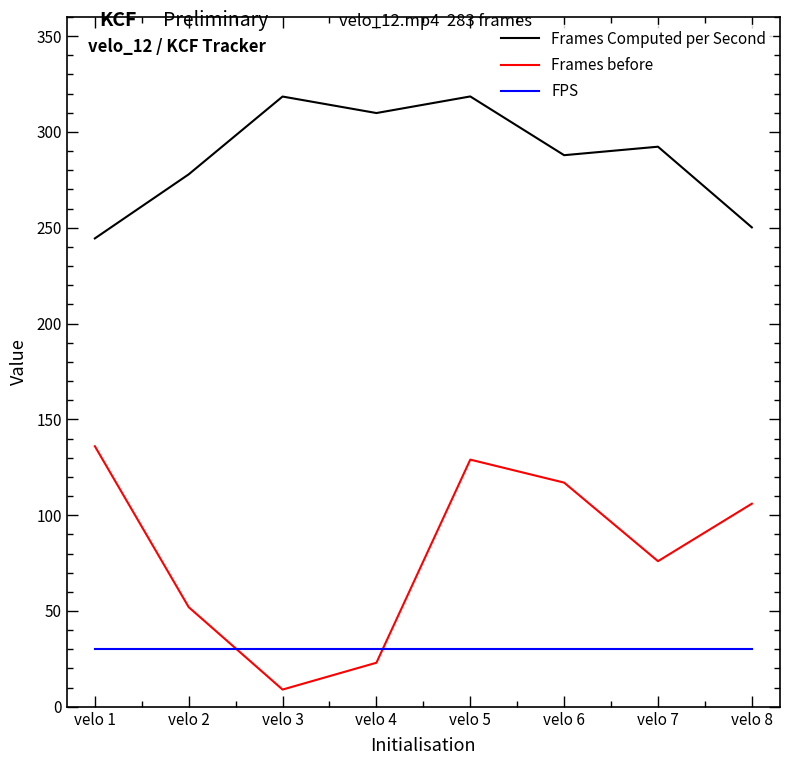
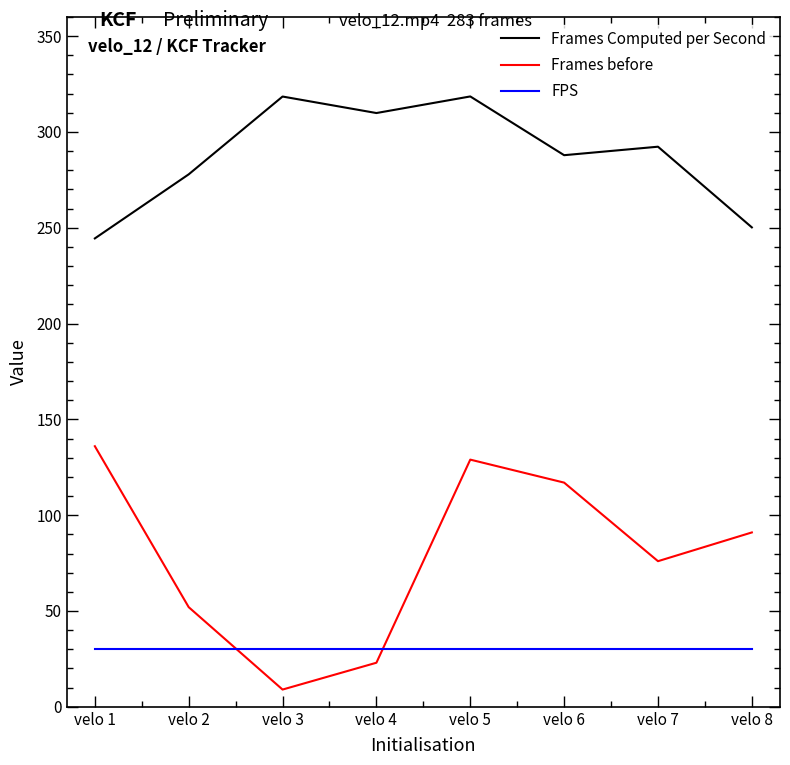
  {
    "Frames Computed per Second": {
      "velo 1": 244,
      "velo 2": 278,
      "velo 3": 318,
      "velo 4": 310,
      "velo 5": 319,
      "velo 6": 288,
      "velo 7": 292,
      "velo 8": 250
    },
    "Frames before": {
      "velo 1": 136,
      "velo 2": 52,
      "velo 3": 9,
      "velo 4": 23,
      "velo 5": 129,
      "velo 6": 117,
      "velo 7": 76,
-     "velo 8": 106
+     "velo 8": 91
    },
    "FPS": {
      "velo 1": 30,
      "velo 2": 30,
      "velo 3": 30,
      "velo 4": 30,
      "velo 5": 30,
      "velo 6": 30,
      "velo 7": 30,
      "velo 8": 30
    }
  }
